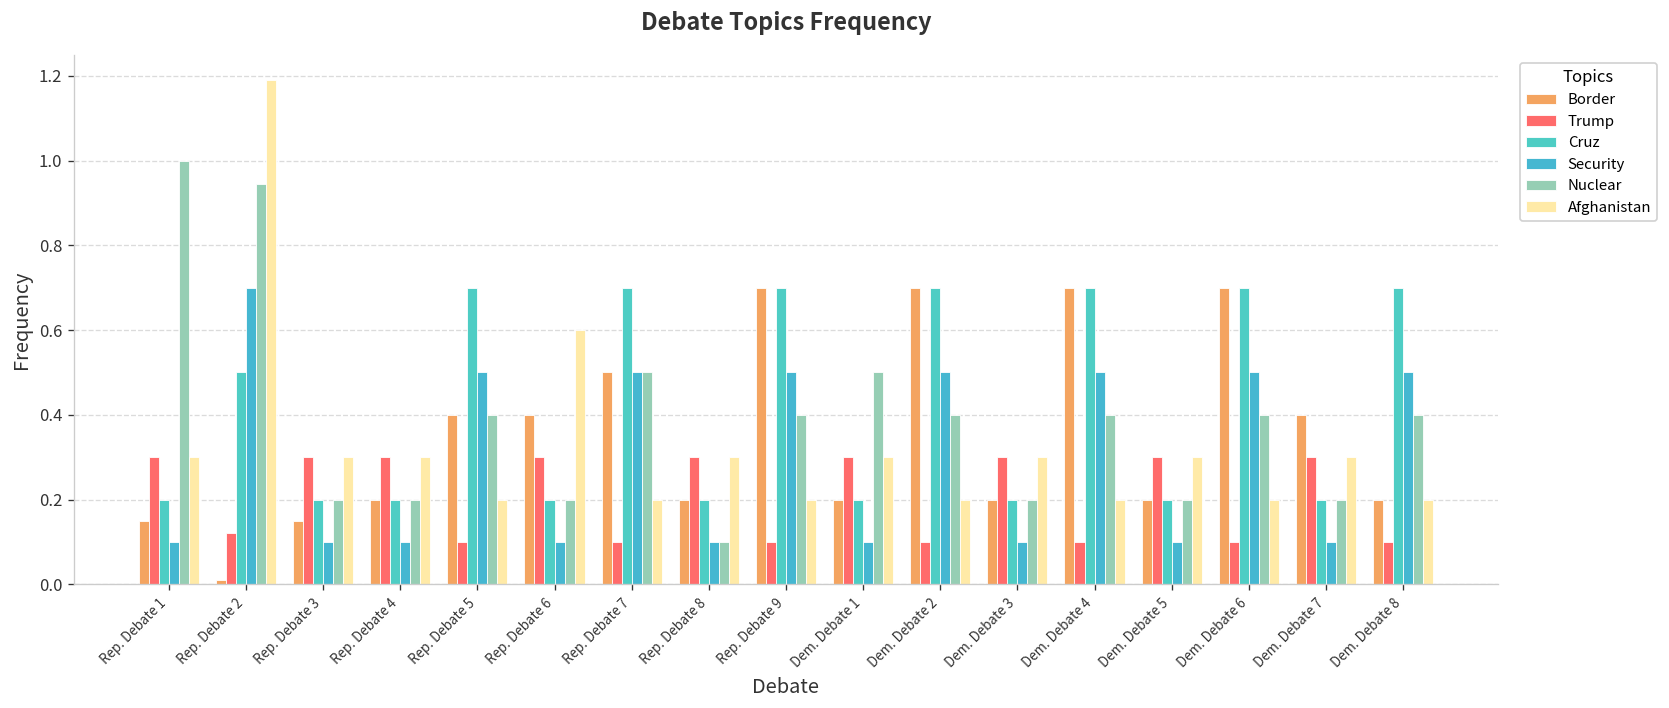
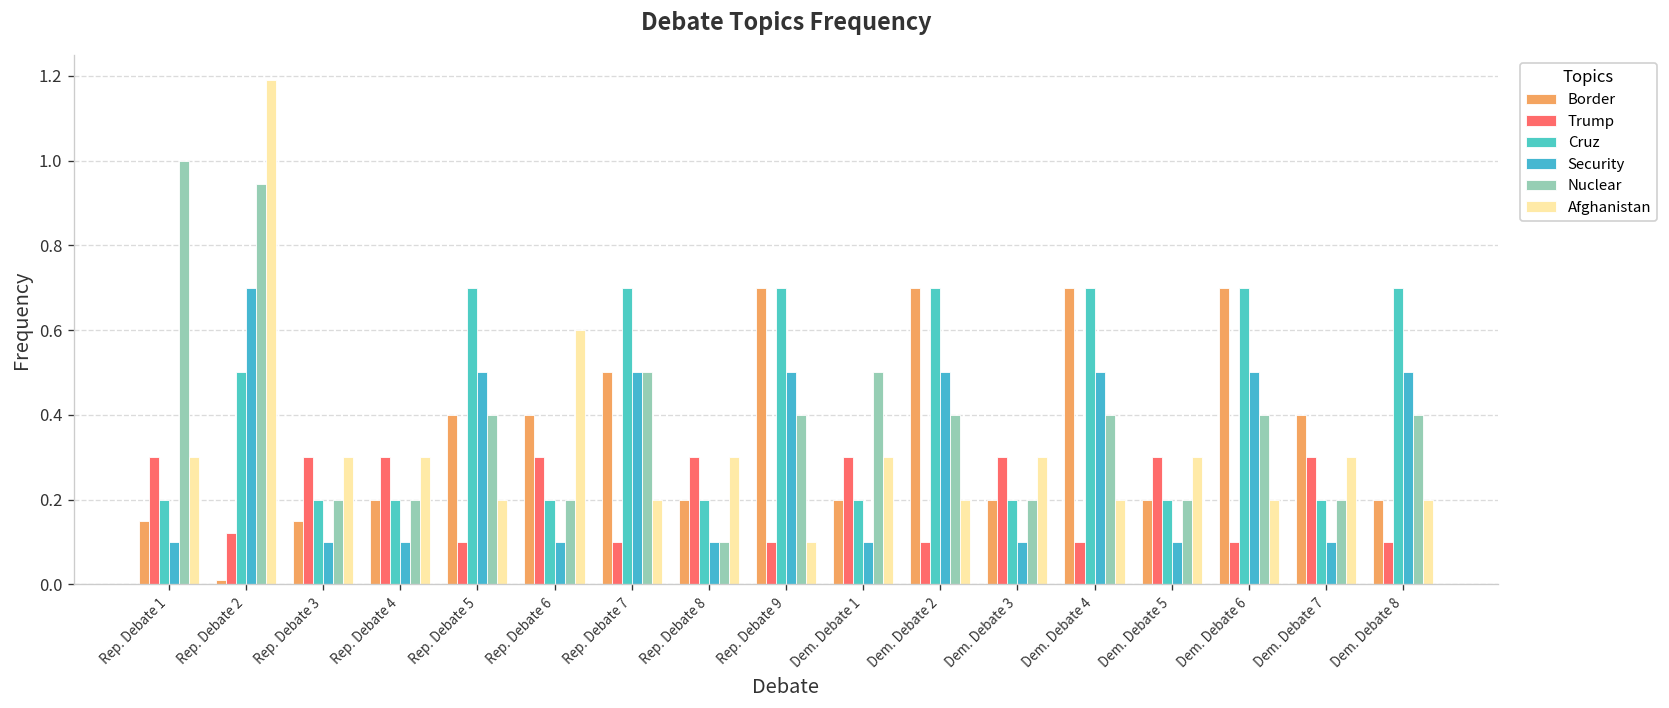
  {
    "Nuclear": {
      "Rep. Debate 1": 1.0,
      "Rep. Debate 2": 0.95,
      "Rep. Debate 3": 0.2,
      "Rep. Debate 4": 0.2,
      "Rep. Debate 5": 0.4,
      "Rep. Debate 6": 0.2,
      "Rep. Debate 7": 0.5,
      "Rep. Debate 8": 0.1,
      "Rep. Debate 9": 0.4,
      "Dem. Debate 1": 0.5,
      "Dem. Debate 2": 0.4,
      "Dem. Debate 3": 0.2,
      "Dem. Debate 4": 0.4,
      "Dem. Debate 5": 0.2,
      "Dem. Debate 6": 0.4,
      "Dem. Debate 7": 0.2,
      "Dem. Debate 8": 0.4
    },
    "Afghanistan": {
      "Rep. Debate 1": 0.3,
      "Rep. Debate 2": 1.19,
      "Rep. Debate 3": 0.3,
      "Rep. Debate 4": 0.3,
      "Rep. Debate 5": 0.2,
      "Rep. Debate 6": 0.6,
      "Rep. Debate 7": 0.2,
      "Rep. Debate 8": 0.3,
-     "Rep. Debate 9": 0.2,
+     "Rep. Debate 9": 0.1,
      "Dem. Debate 1": 0.3,
      "Dem. Debate 2": 0.2,
      "Dem. Debate 3": 0.3,
      "Dem. Debate 4": 0.2,
      "Dem. Debate 5": 0.3,
      "Dem. Debate 6": 0.2,
      "Dem. Debate 7": 0.3,
      "Dem. Debate 8": 0.2
    }
  }
